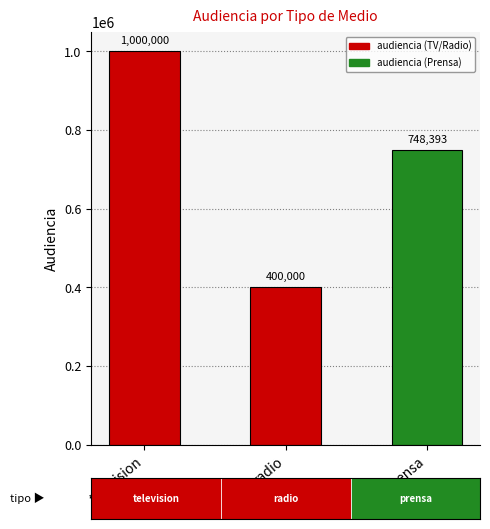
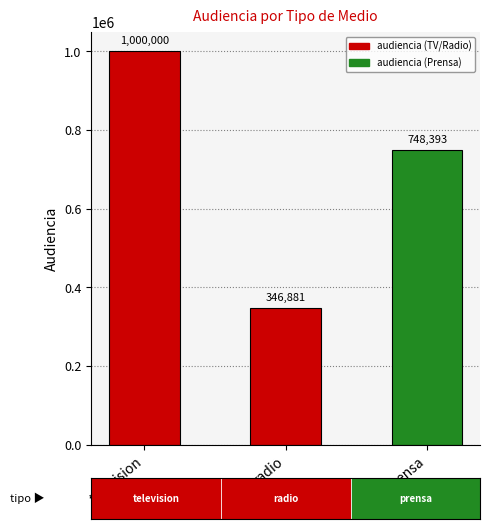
  {
    "television": "1,000,000",
-   "radio": "400,000",
+   "radio": "346,881",
    "prensa": "748,393"
  }
